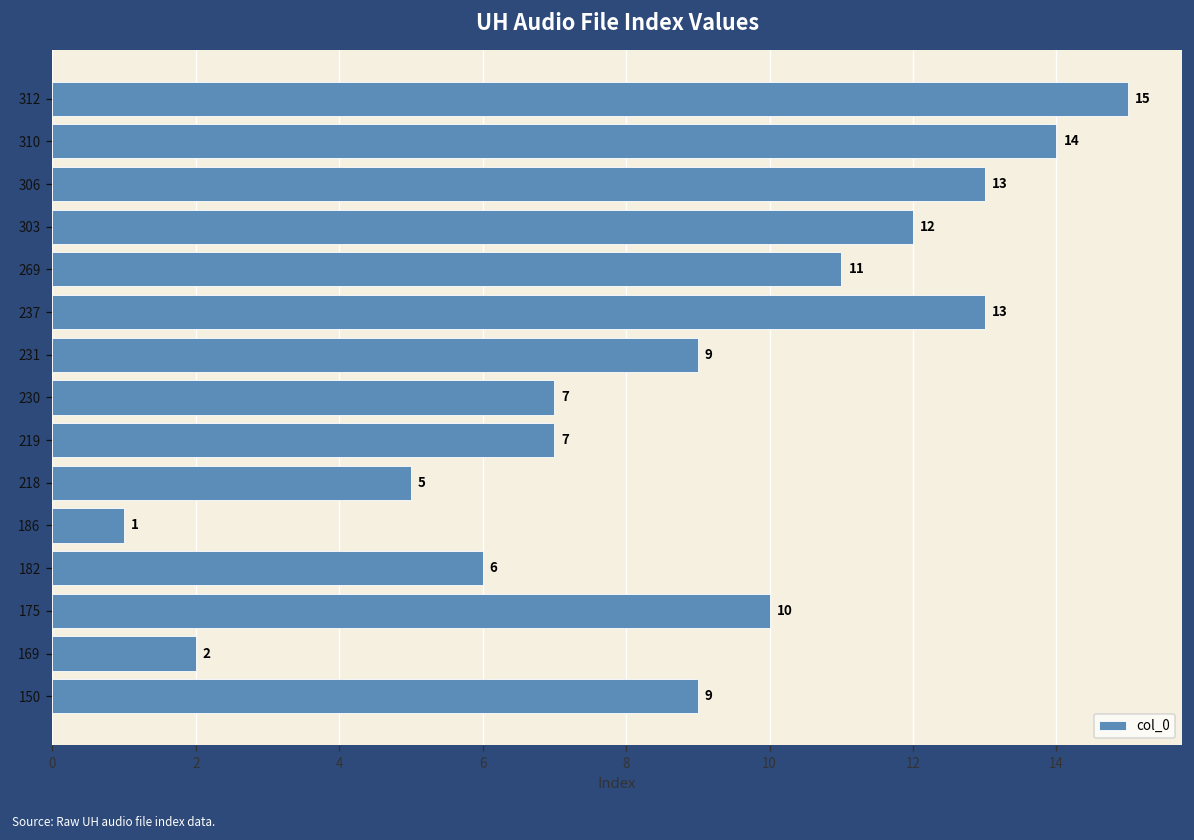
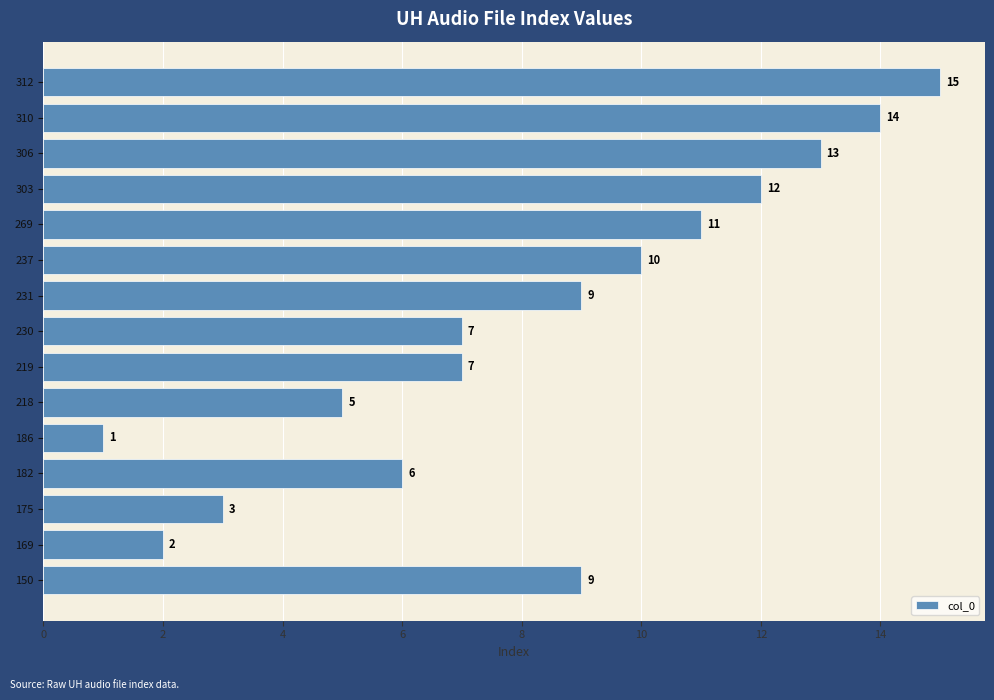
  {
    "312": 15,
    "310": 14,
    "306": 13,
    "303": 12,
    "269": 11,
-   "237": 13,
+   "237": 10,
    "231": 9,
    "230": 7,
    "219": 7,
    "218": 5,
    "186": 1,
    "182": 6,
-   "175": 10,
+   "175": 3,
    "169": 2,
    "150": 9
  }
